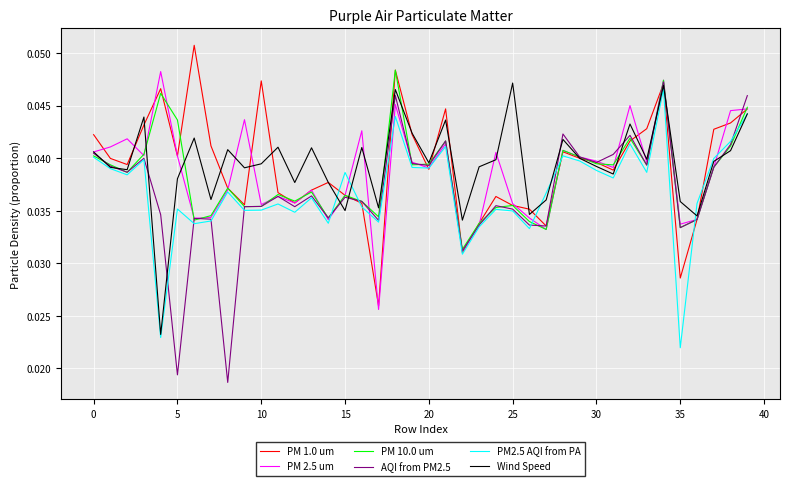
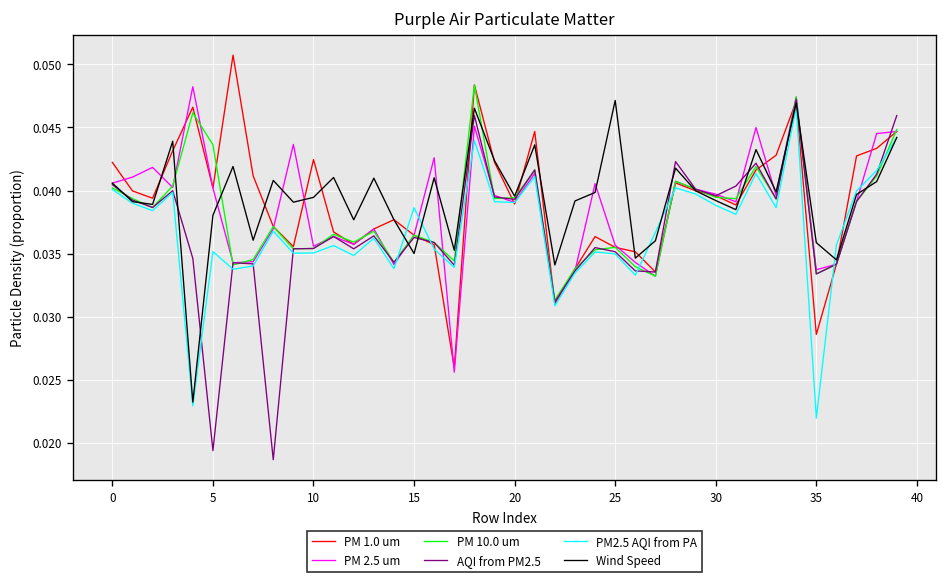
  {
    "PM 1.0 um": {
      "0": 0.0422,
-     "10": 0.0473,
+     "10": 0.0425,
      "35": 0.0286
    },
    "PM 2.5 um": {
      "35": 0.0337
    },
    "PM 10.0 um": {
      "5": 0.0436
    },
    "AQI from PM2.5": {
      "5": 0.0194
    },
    "PM2.5 AQI from PA": {
      "5": 0.0352,
      "10": 0.0351,
      "15": 0.0386,
      "30": 0.0388,
      "35": 0.0220
    },
    "Wind Speed": {
      "5": 0.0380,
      "10": 0.0395,
      "15": 0.0350,
      "25": 0.0471,
      "30": 0.0392,
      "35": 0.0359
    }
  }
